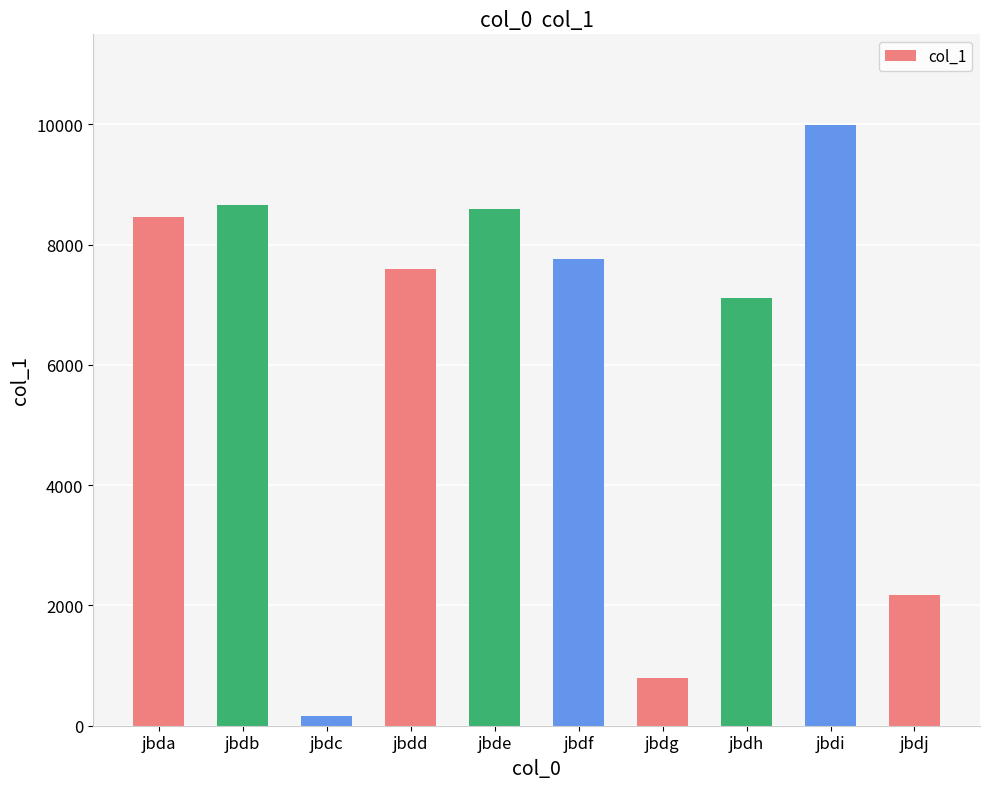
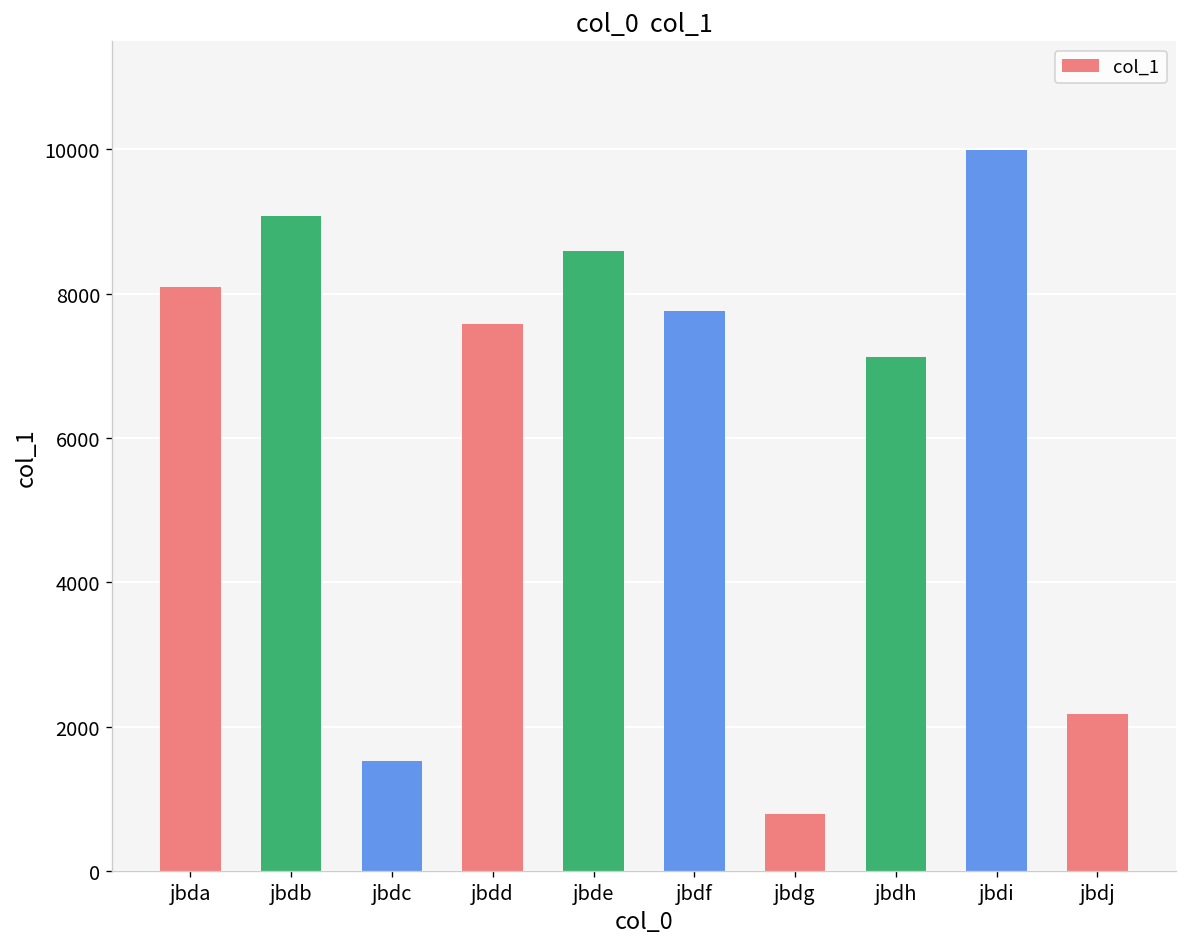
  {
-   "jbda": 8500,
-   "jbdb": 8700,
-   "jbdc": 200,
+   "jbda": 8100,
+   "jbdb": 9100,
+   "jbdc": 1500,
    "jbdd": 7600,
    "jbde": 8600,
    "jbdf": 7800,
    "jbdg": 800,
    "jbdh": 7100,
    "jbdi": 10000,
    "jbdj": 2200
  }
